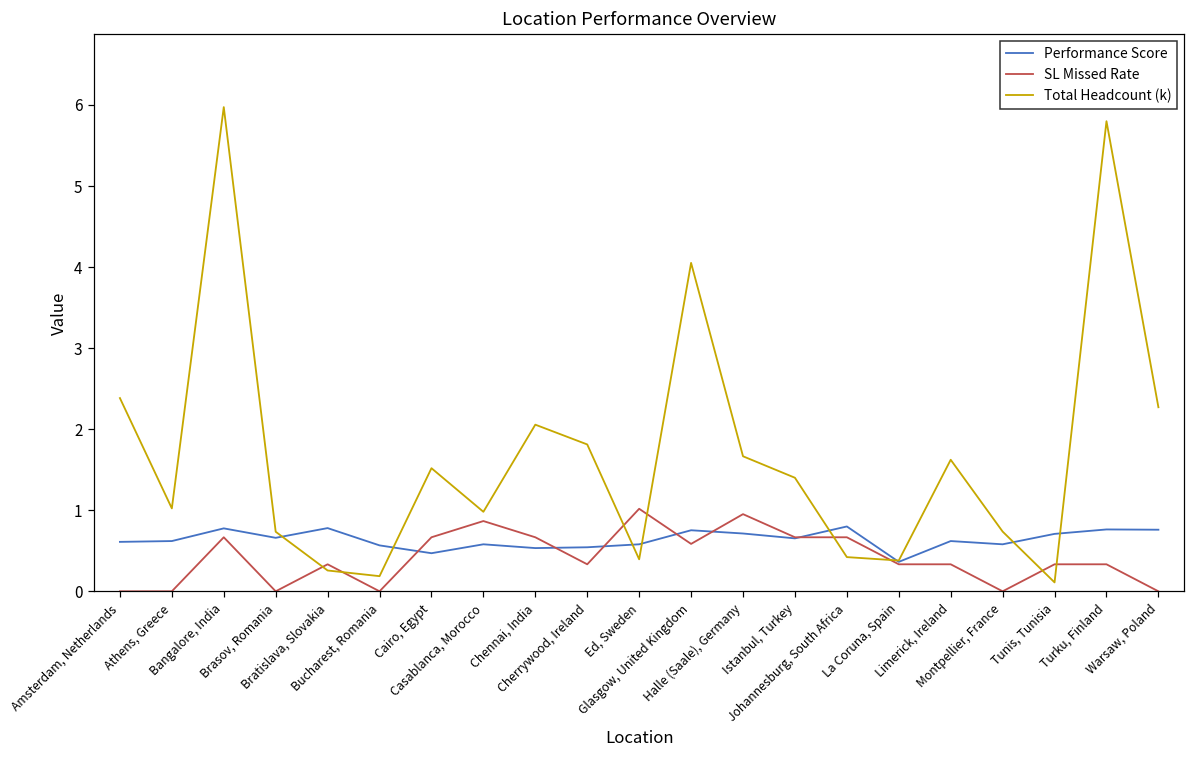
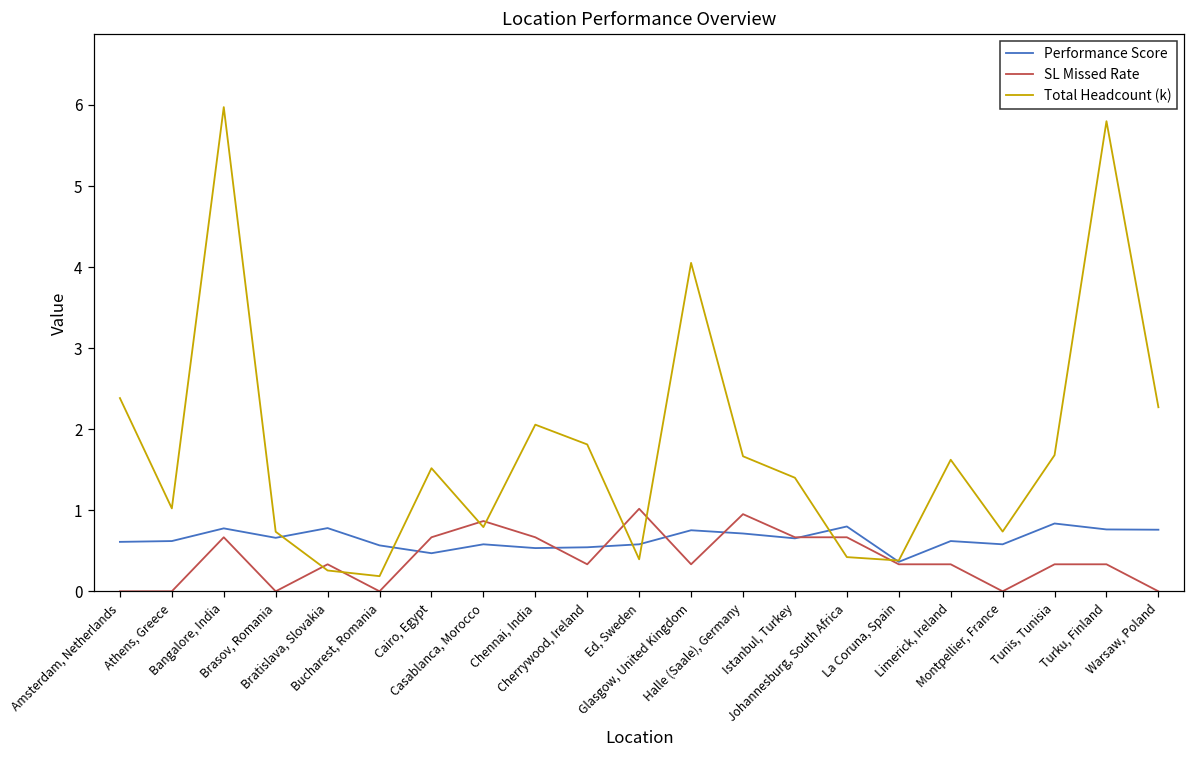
  {
    "Performance Score": {
      "Amsterdam, Netherlands": 0.6,
      "Athens, Greece": 0.6,
      "Bangalore, India": 0.8,
      "Brasov, Romania": 0.7,
      "Bratislava, Slovakia": 0.8,
      "Bucharest, Romania": 0.6,
      "Cairo, Egypt": 0.5,
      "Casablanca, Morocco": 0.6,
      "Chennai, India": 0.5,
      "Cherrywood, Ireland": 0.5,
      "Ed, Sweden": 0.6,
      "Glasgow, United Kingdom": 0.8,
      "Halle (Saale), Germany": 0.7,
      "Johannesburg, South Africa": 0.8,
      "Limerick, Ireland": 0.6,
      "Montpellier, France": 0.6,
-     "Tunis, Tunisia": 0.7,
+     "Tunis, Tunisia": 0.8,
      "Turku, Finland": 0.8,
      "Warsaw, Poland": 0.8
    },
    "SL Missed Rate": {
      "Amsterdam, Netherlands": 0.0,
      "Athens, Greece": 0.0,
      "Bangalore, India": 0.7,
      "Brasov, Romania": 0.0,
      "Bratislava, Slovakia": 0.3,
      "Bucharest, Romania": 0.0,
      "Cairo, Egypt": 0.7,
      "Casablanca, Morocco": 0.9,
      "Chennai, India": 0.7,
      "Cherrywood, Ireland": 0.3,
      "Ed, Sweden": 1.0,
-     "Glasgow, United Kingdom": 0.6,
+     "Glasgow, United Kingdom": 0.3,
      "Halle (Saale), Germany": 1.0,
      "Johannesburg, South Africa": 0.7,
      "Limerick, Ireland": 0.3,
      "Montpellier, France": 0.0,
      "Tunis, Tunisia": 0.3,
      "Turku, Finland": 0.3,
      "Warsaw, Poland": 0.0
    },
    "Total Headcount (k)": {
      "Amsterdam, Netherlands": 2.4,
      "Athens, Greece": 1.0,
      "Bangalore, India": 6.0,
      "Brasov, Romania": 0.7,
      "Bratislava, Slovakia": 0.3,
      "Bucharest, Romania": 0.2,
      "Cairo, Egypt": 1.5,
-     "Casablanca, Morocco": 1.0,
+     "Casablanca, Morocco": 0.8,
      "Chennai, India": 2.1,
      "Cherrywood, Ireland": 1.8,
      "Ed, Sweden": 0.4,
      "Glasgow, United Kingdom": 4.1,
      "Halle (Saale), Germany": 1.7,
      "Istanbul, Turkey": 1.4,
      "Johannesburg, South Africa": 0.4,
      "Limerick, Ireland": 1.6,
      "Montpellier, France": 0.7,
-     "Tunis, Tunisia": 0.1,
+     "Tunis, Tunisia": 1.7,
      "Turku, Finland": 5.8,
      "Warsaw, Poland": 2.3
    }
  }
